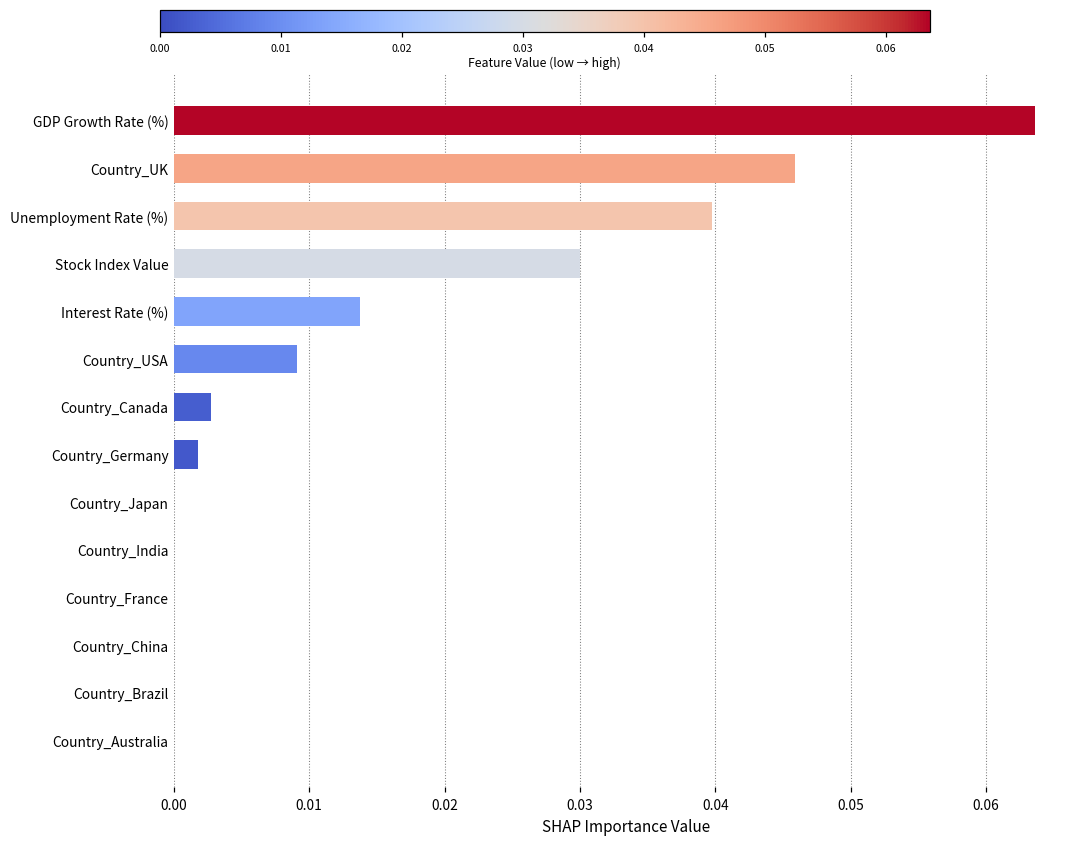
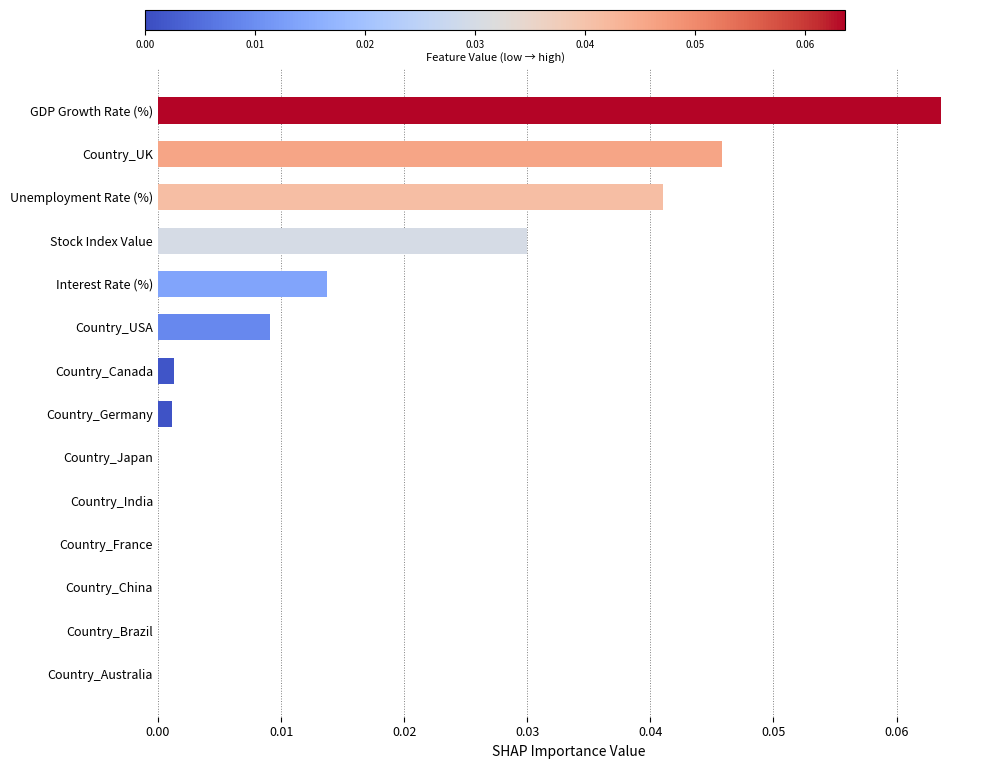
  {
    "GDP Growth Rate (%)": 0.0636,
    "Country_UK": 0.0458,
-   "Unemployment Rate (%)": 0.0397,
+   "Unemployment Rate (%)": 0.0410,
    "Stock Index Value": 0.0300,
    "Interest Rate (%)": 0.0137,
    "Country_USA": 0.0091,
-   "Country_Canada": 0.0027,
-   "Country_Germany": 0.0018,
+   "Country_Canada": 0.0013,
+   "Country_Germany": 0.0011,
    "Country_Japan": 0.0000,
    "Country_India": 0.0000,
    "Country_France": 0.0000,
    "Country_China": 0.0000,
    "Country_Brazil": 0.0000,
    "Country_Australia": 0.0000
  }
